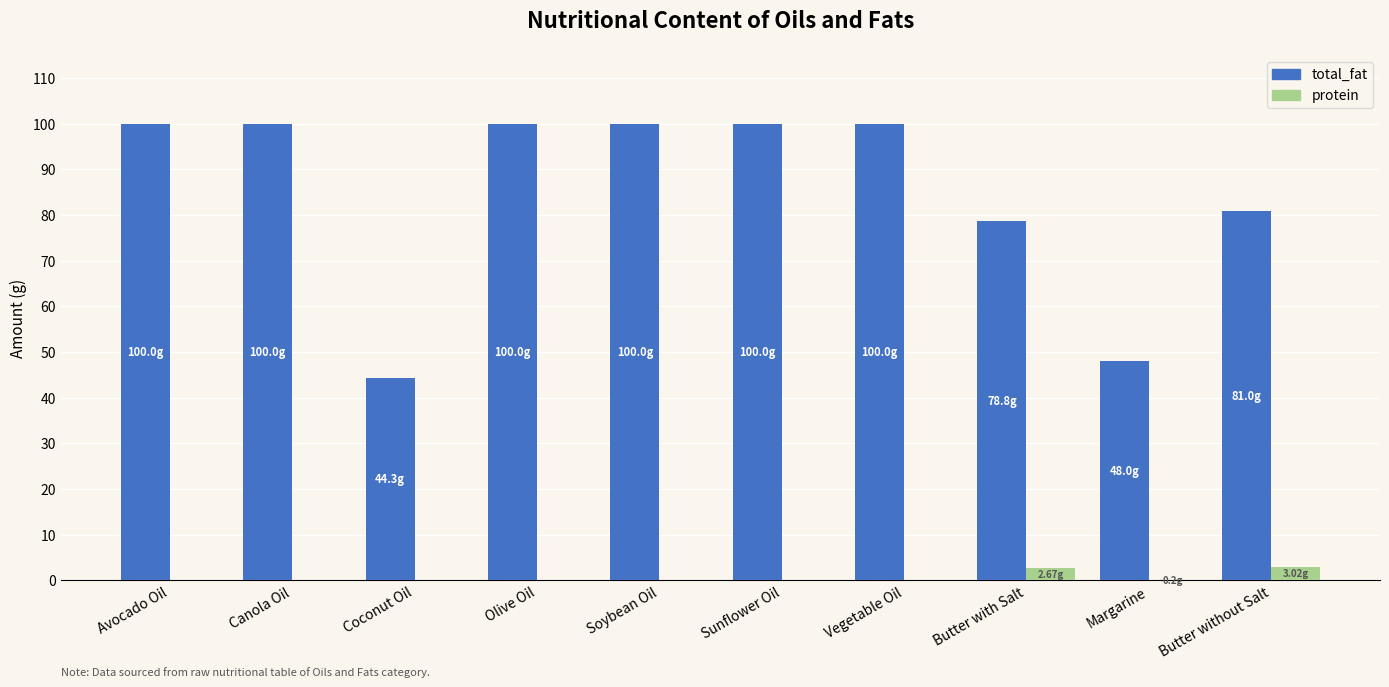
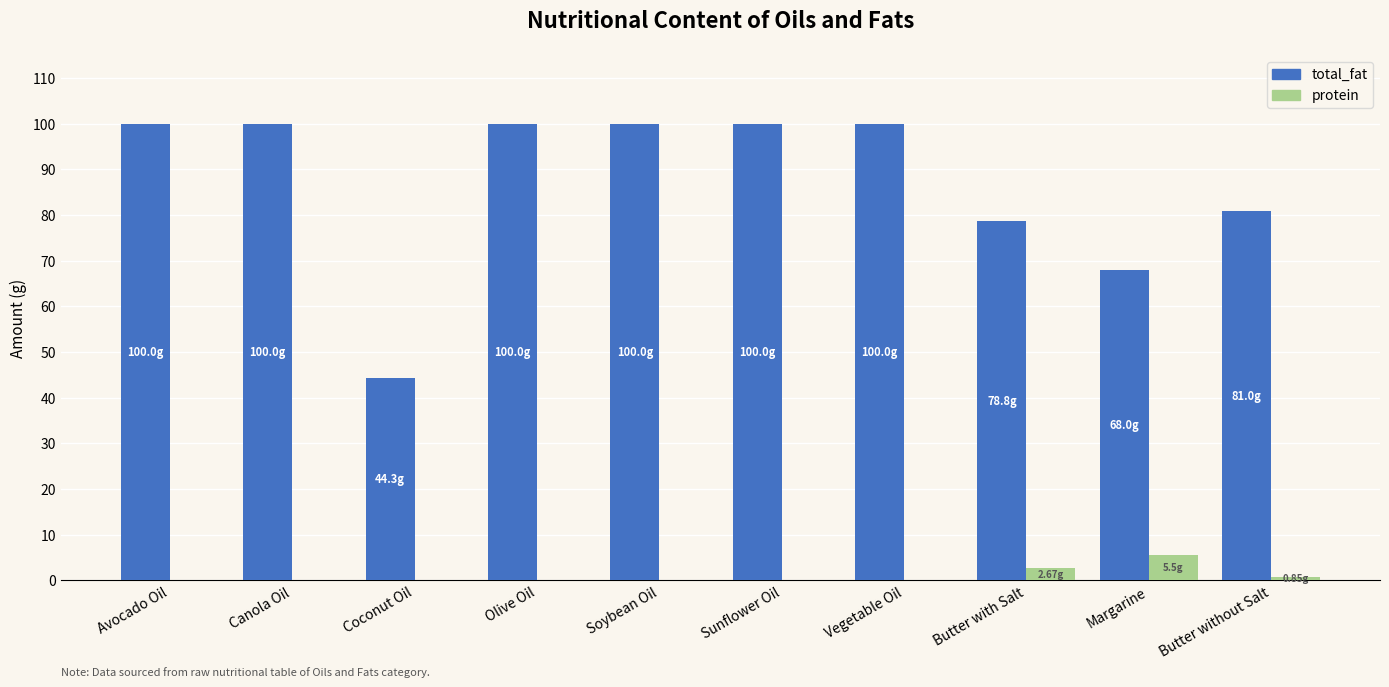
  {
    "total_fat": {
      "Avocado Oil": "100.0g",
      "Canola Oil": "100.0g",
      "Coconut Oil": "44.3g",
      "Olive Oil": "100.0g",
      "Soybean Oil": "100.0g",
      "Sunflower Oil": "100.0g",
      "Vegetable Oil": "100.0g",
      "Butter with Salt": "78.8g",
-     "Margarine": "48.0g",
+     "Margarine": "68.0g",
      "Butter without Salt": "81.0g"
    },
    "protein": {
      "Butter with Salt": "2.67g",
-     "Margarine": "0.2g",
-     "Butter without Salt": "3.02g"
+     "Margarine": "5.5g",
+     "Butter without Salt": "0.85g"
    }
  }
